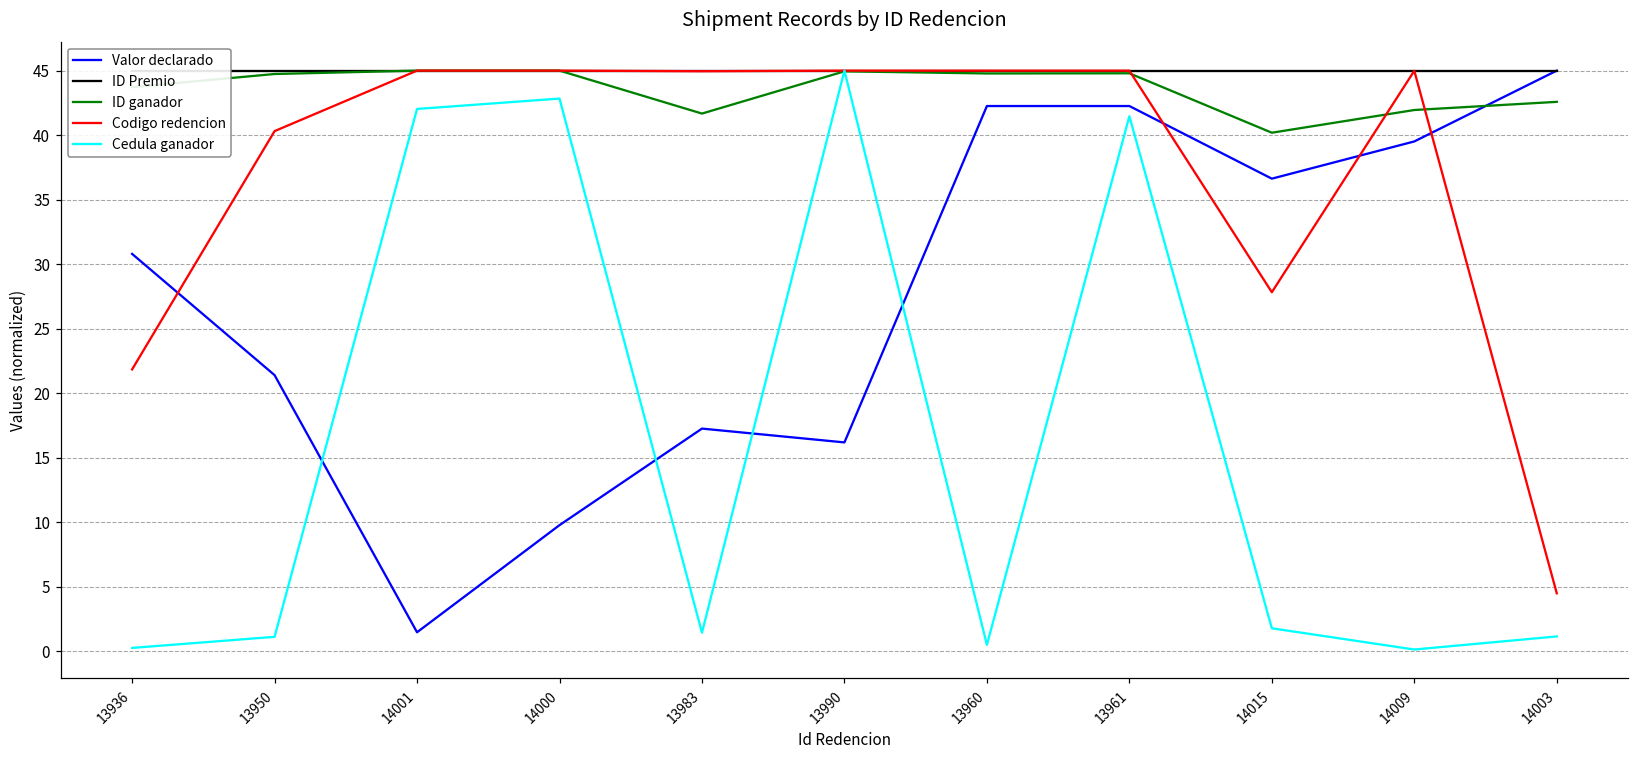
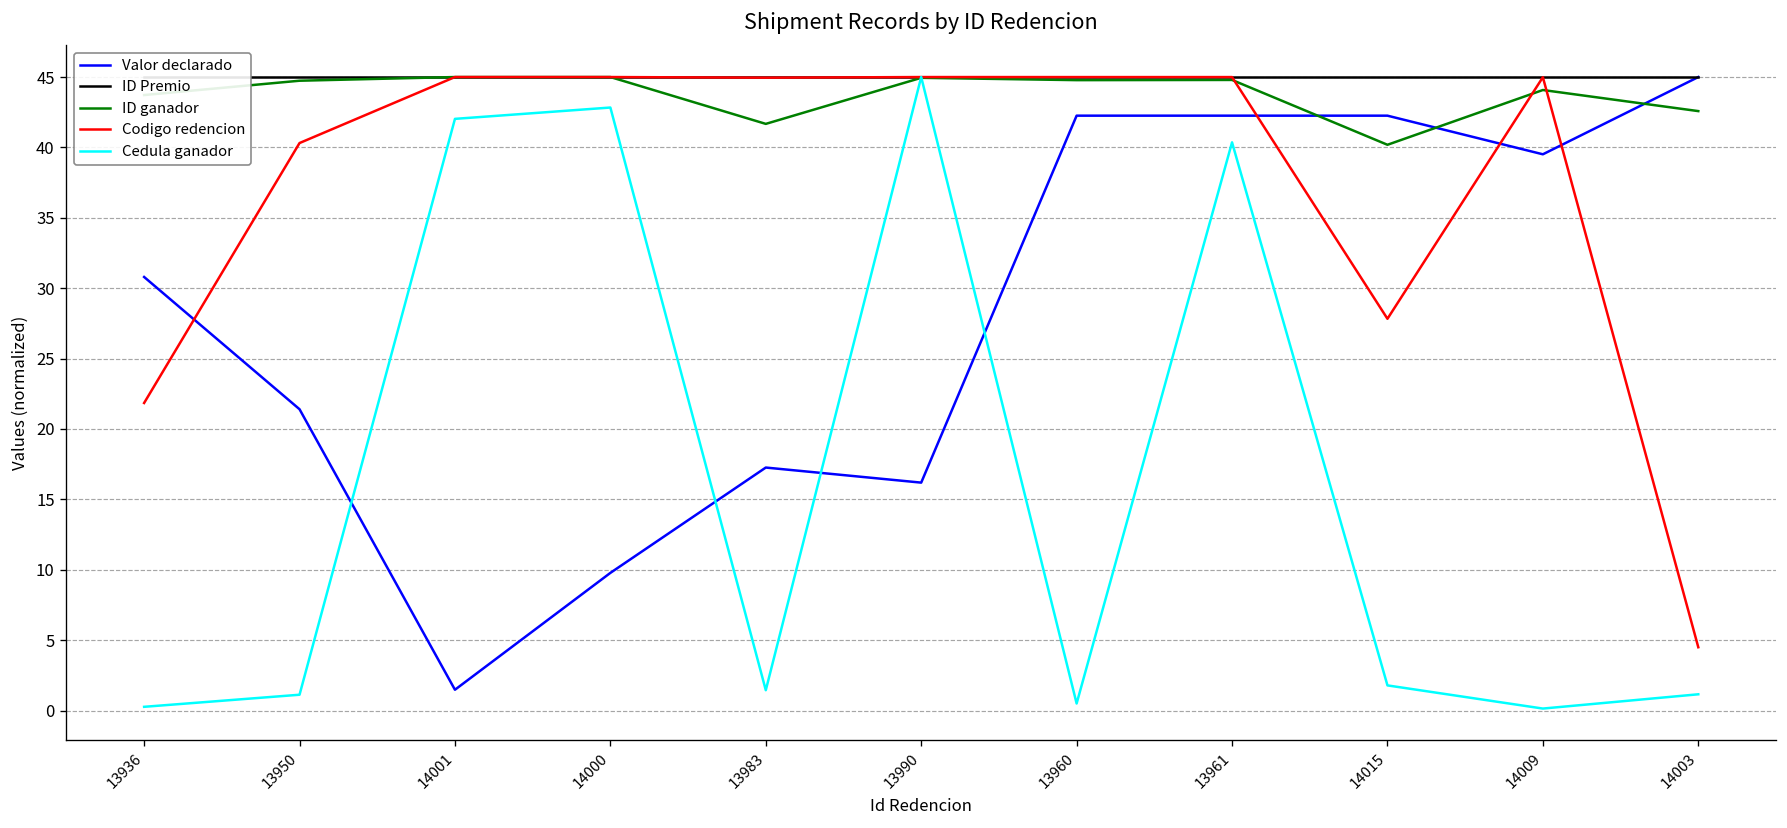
  {
    "Valor declarado": {
      "13936": 30.8,
      "13950": 21.4,
      "14001": 1.5,
      "14000": 9.8,
      "13983": 17.3,
      "13990": 16.2,
      "13960": 42.3,
      "13961": 42.3,
-     "14015": 36.6,
+     "14015": 42.3,
      "14009": 39.5
    },
    "ID Premio": {
      "13950": 45.0,
      "14015": 45.0
    },
    "ID ganador": {
      "13950": 44.7,
      "13983": 41.7,
      "13960": 44.8,
      "14015": 40.2,
-     "14009": 41.9,
+     "14009": 44.1,
      "14003": 42.6
    },
    "Codigo redencion": {
      "13936": 21.8,
      "13950": 40.3,
      "14015": 27.8,
      "14003": 4.5
    },
    "Cedula ganador": {
      "13936": 0.3,
      "13950": 1.1,
      "14001": 42.0,
      "14000": 42.8,
      "13983": 1.4,
      "13960": 0.5,
-     "13961": 41.5,
+     "13961": 40.4,
      "14015": 1.8,
      "14009": 0.1,
      "14003": 1.2
    }
  }
